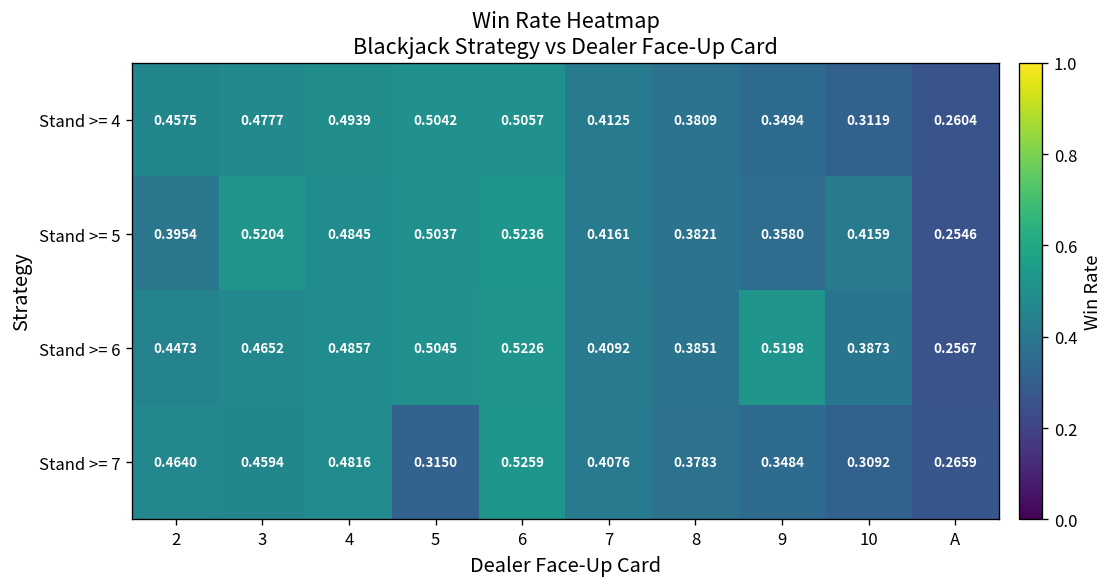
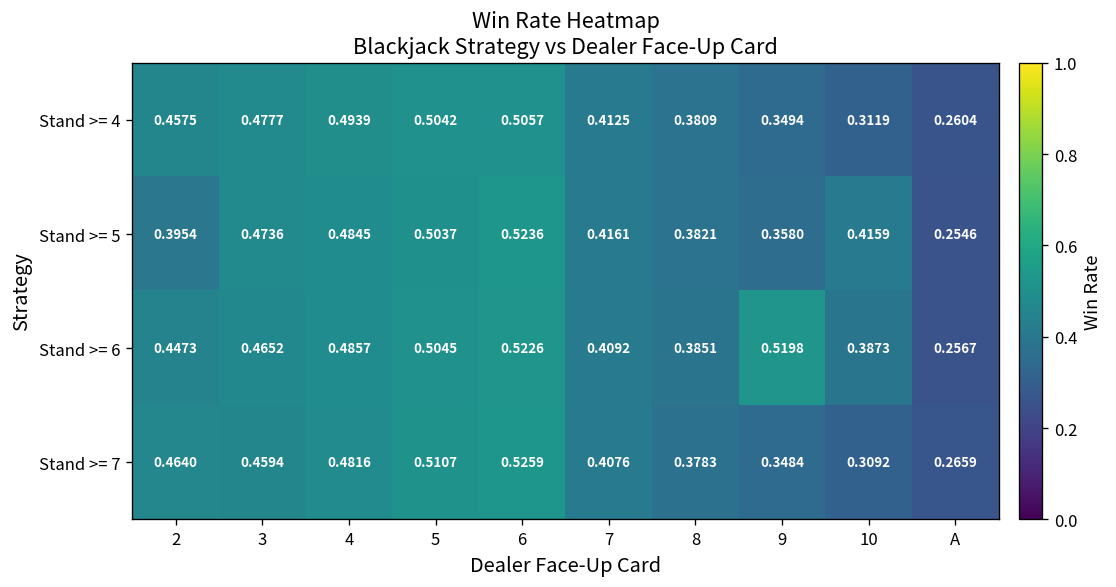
  {
    "Stand >= 4": {
      "2": 0.4575,
      "3": 0.4777,
      "4": 0.4939,
      "5": 0.5042,
      "6": 0.5057,
      "7": 0.4125,
      "8": 0.3809,
      "9": 0.3494,
      "10": 0.3119,
      "A": 0.2604
    },
    "Stand >= 5": {
      "2": 0.3954,
-     "3": 0.5204,
+     "3": 0.4736,
      "4": 0.4845,
      "5": 0.5037,
      "6": 0.5236,
      "7": 0.4161,
      "8": 0.3821,
      "9": 0.3580,
      "10": 0.4159,
      "A": 0.2546
    },
    "Stand >= 6": {
      "2": 0.4473,
      "3": 0.4652,
      "4": 0.4857,
      "5": 0.5045,
      "6": 0.5226,
      "7": 0.4092,
      "8": 0.3851,
      "9": 0.5198,
      "10": 0.3873,
      "A": 0.2567
    },
    "Stand >= 7": {
      "2": 0.4640,
      "3": 0.4594,
      "4": 0.4816,
-     "5": 0.3150,
+     "5": 0.5107,
      "6": 0.5259,
      "7": 0.4076,
      "8": 0.3783,
      "9": 0.3484,
      "10": 0.3092,
      "A": 0.2659
    }
  }
